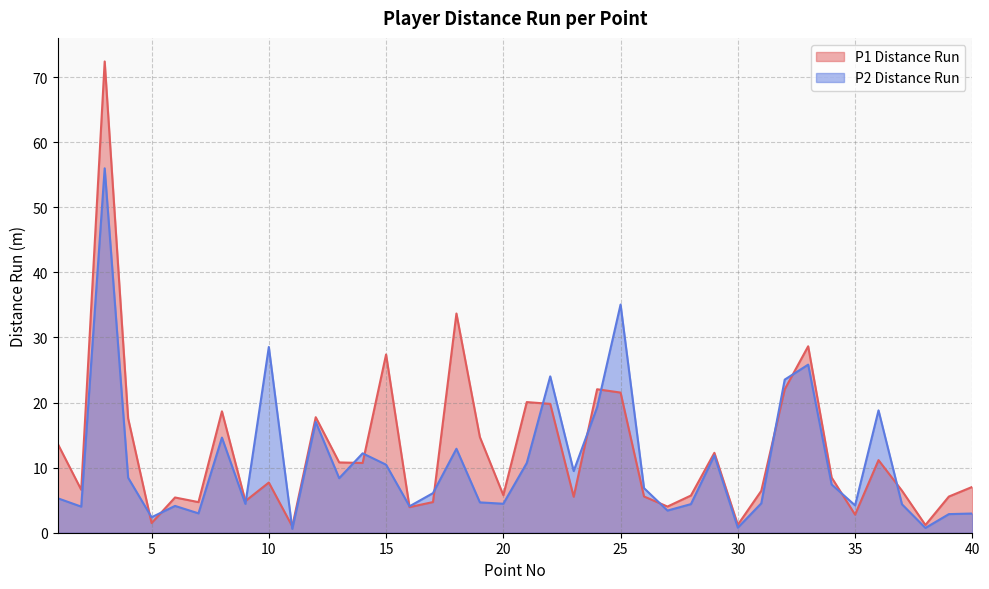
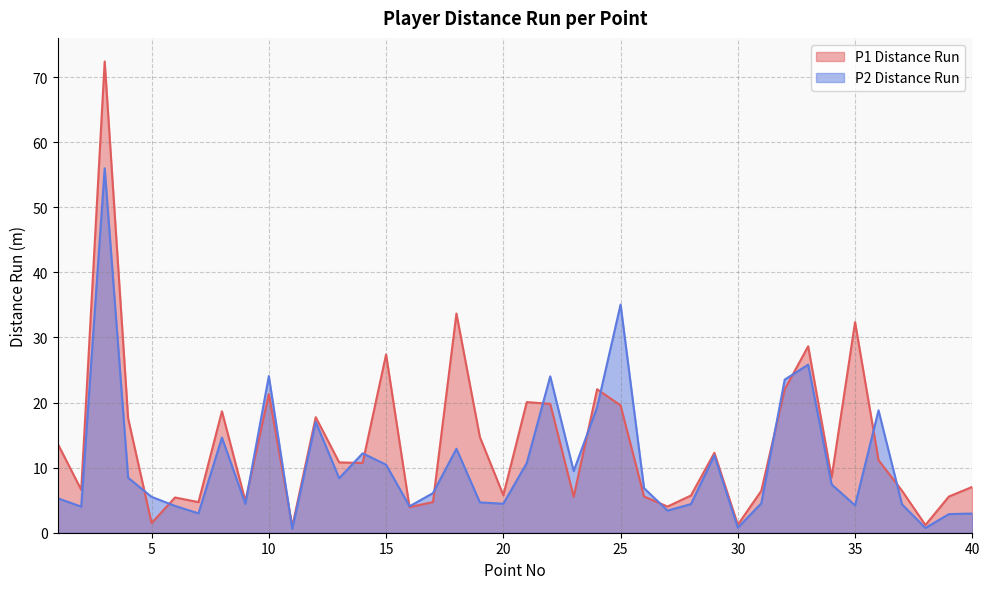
  {
    "P1 Distance Run": {
      "5": 1,
-     "10": 8,
+     "10": 21,
      "15": 27,
      "20": 6,
-     "25": 22,
+     "25": 20,
      "30": 1,
-     "35": 3,
+     "35": 32,
      "40": 7
    },
    "P2 Distance Run": {
-     "5": 2,
-     "10": 29,
+     "5": 6,
+     "10": 24,
      "15": 10,
      "20": 4,
      "25": 35,
      "30": 1,
      "35": 4,
      "40": 3
    }
  }
